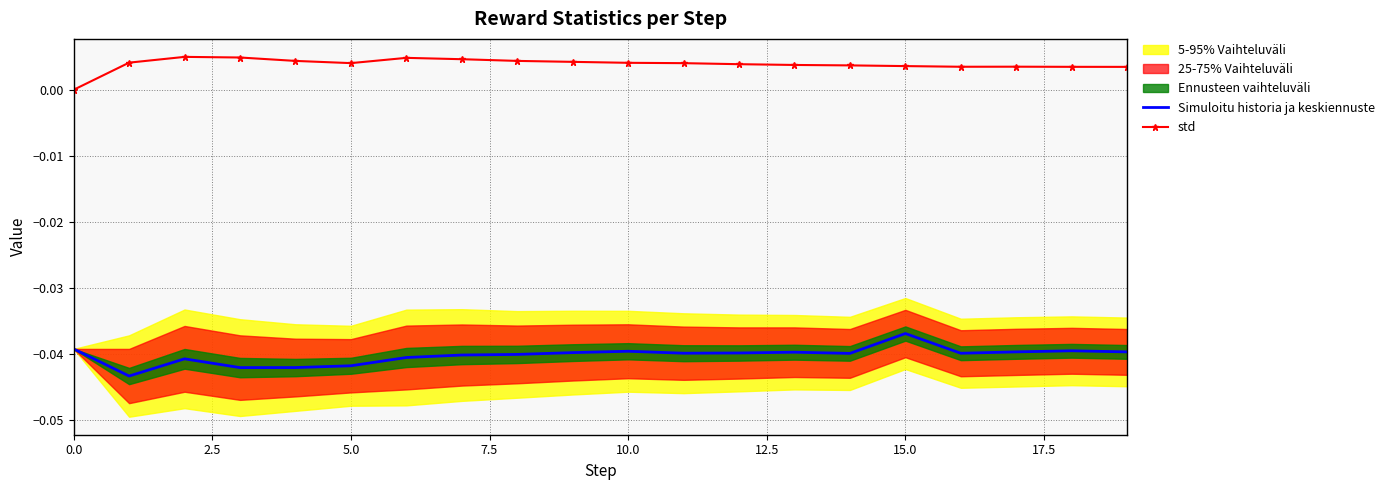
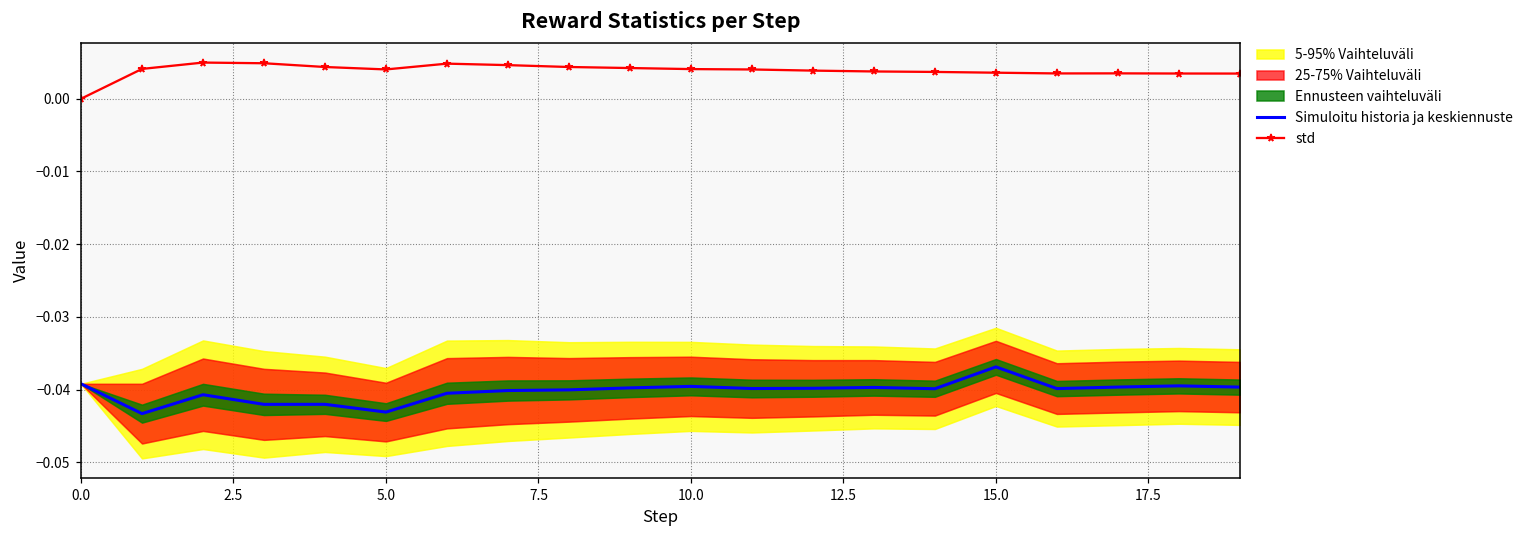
  {
    "Simuloitu historia ja keskiennuste": {
-     "5.0": -0.042,
+     "5.0": -0.043,
      "10.0": -0.040,
      "15.0": -0.037
    }
  }
